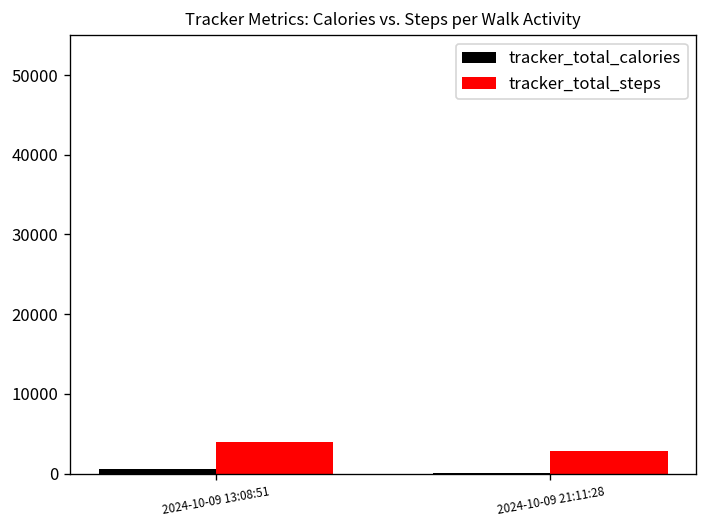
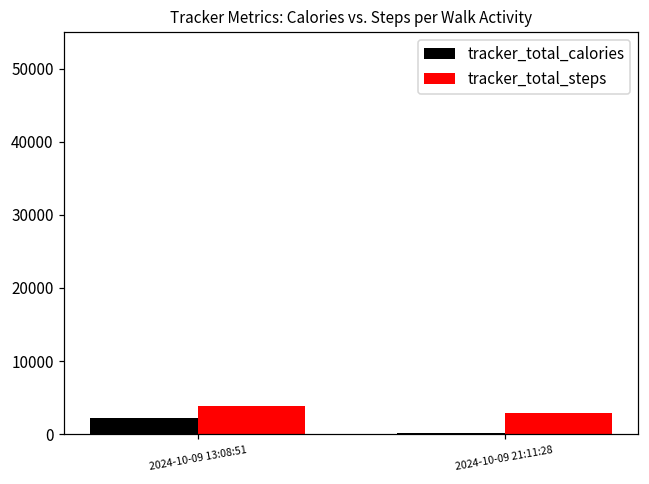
  {
    "tracker_total_calories": {
-     "2024-10-09 13:08:51": 1000
+     "2024-10-09 13:08:51": 2000
    },
    "tracker_total_steps": {
      "2024-10-09 13:08:51": 4000,
      "2024-10-09 21:11:28": 3000
    }
  }
